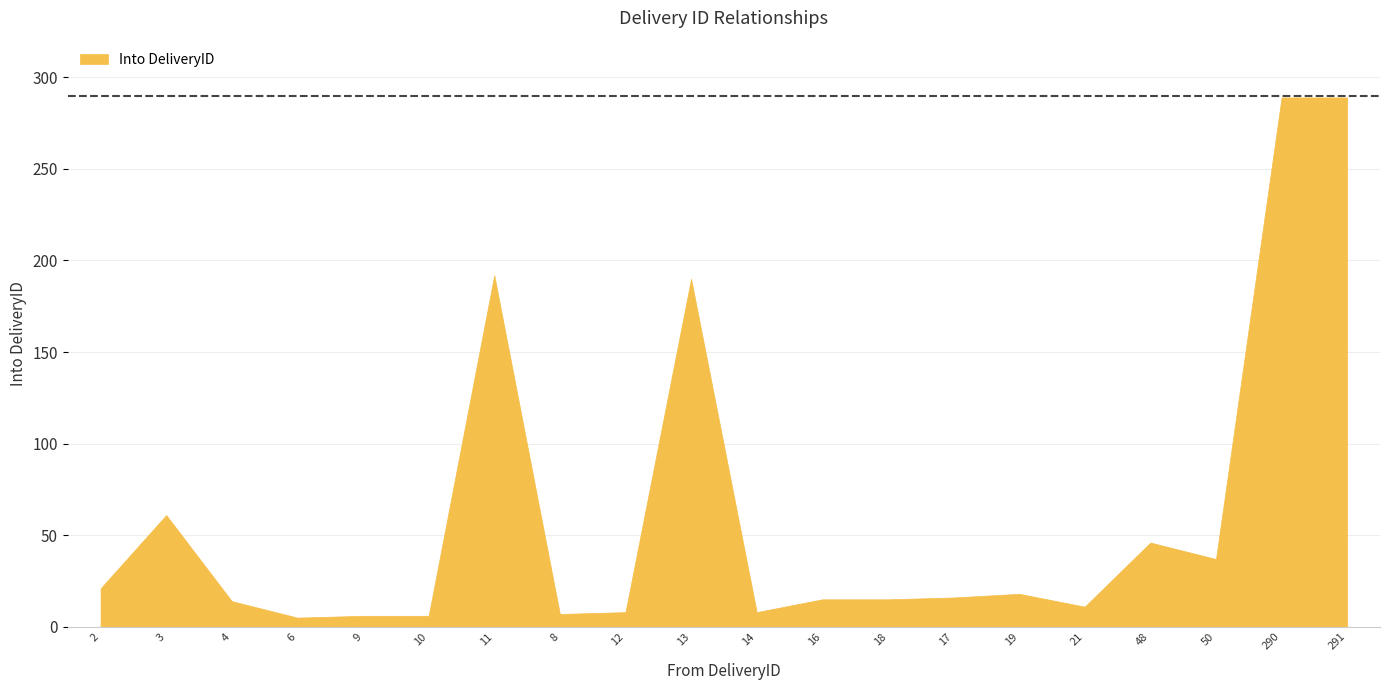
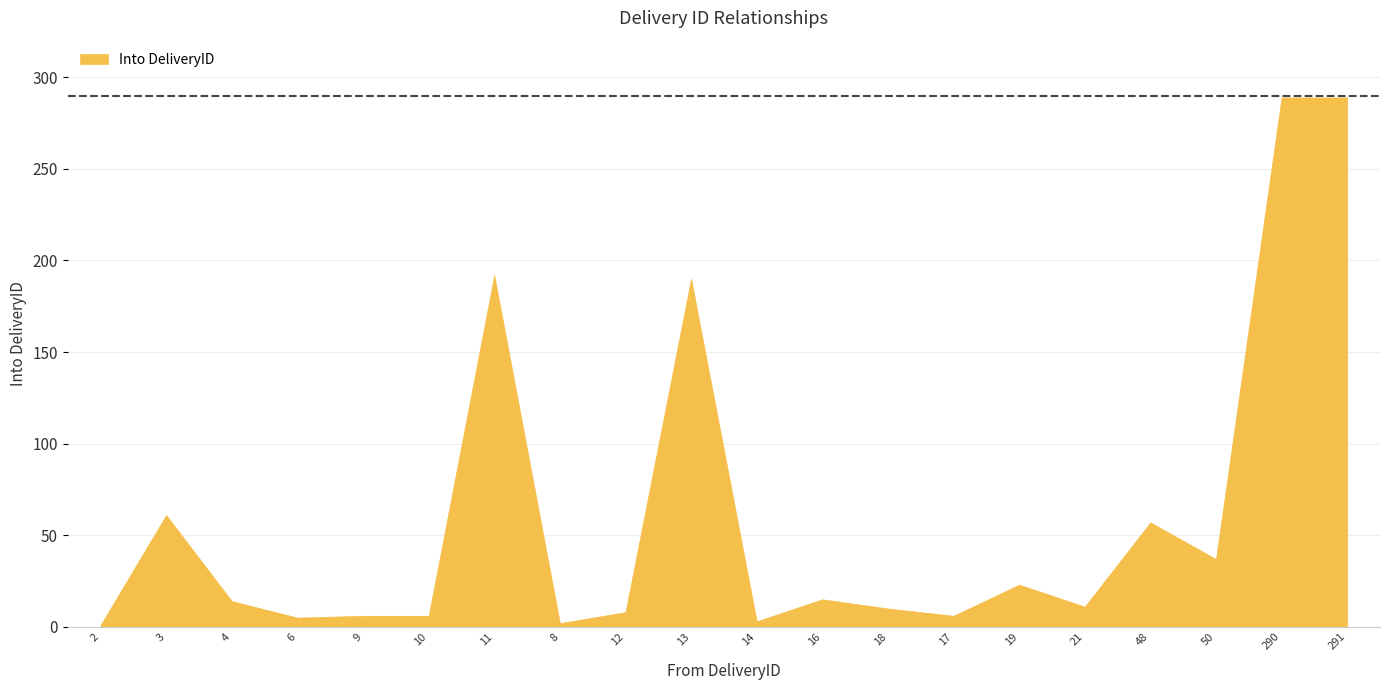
  {
-   "2": 21,
+   "2": 1,
    "3": 61,
    "4": 14,
    "6": 5,
    "9": 6,
    "10": 6,
    "11": 192,
-   "8": 7,
+   "8": 2,
    "12": 8,
    "13": 190,
-   "14": 8,
+   "14": 3,
    "16": 15,
-   "18": 15,
-   "17": 16,
-   "19": 18,
+   "18": 10,
+   "17": 6,
+   "19": 23,
    "21": 11,
-   "48": 46,
+   "48": 57,
    "50": 37,
    "290": 289,
    "291": 289
  }
